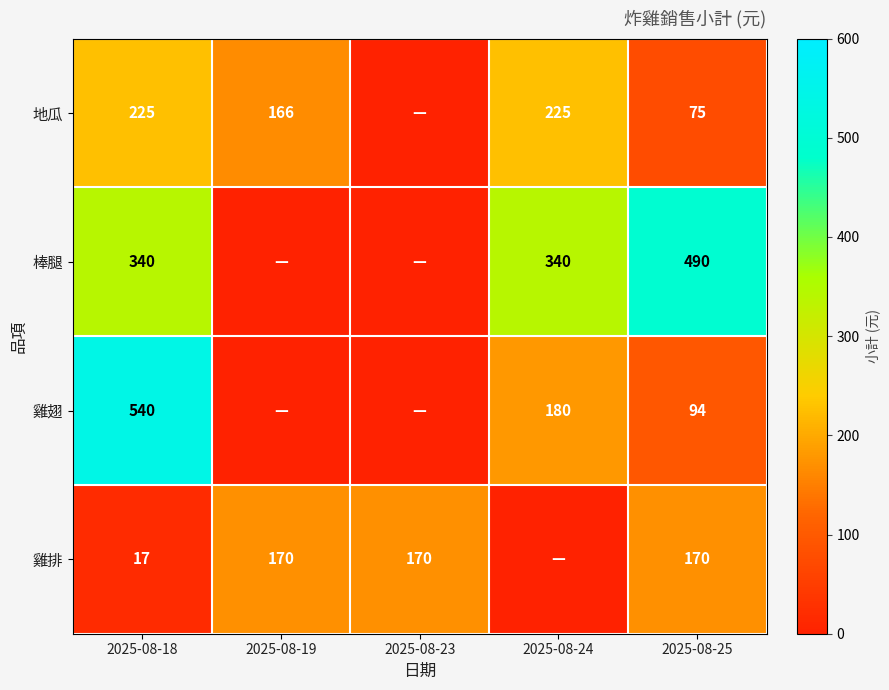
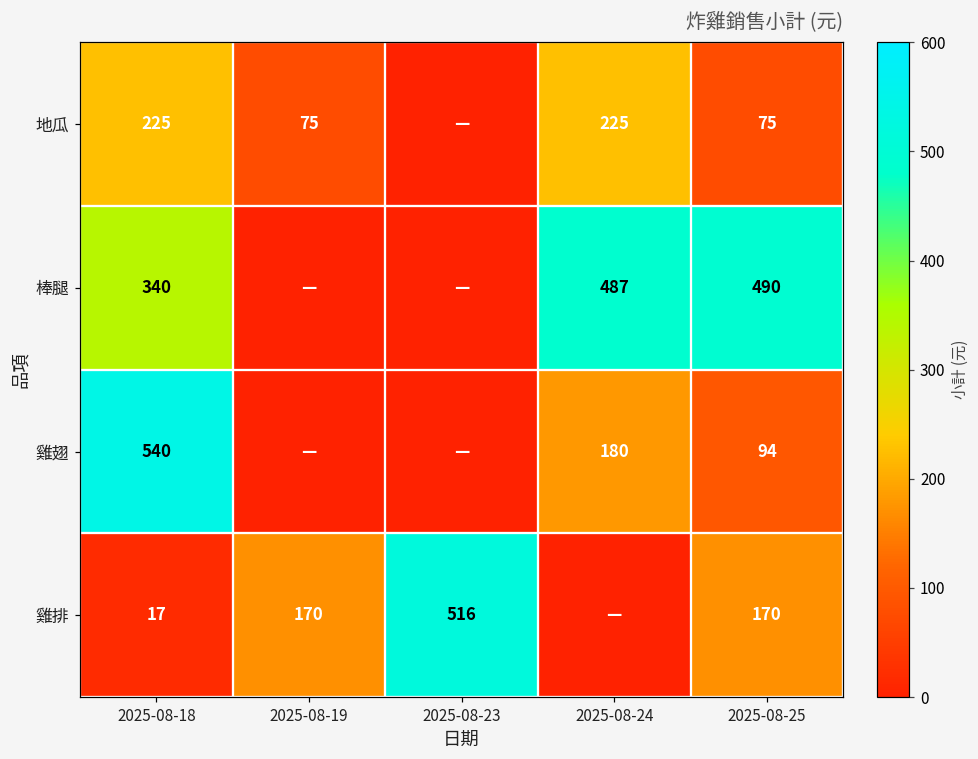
  {
    "地瓜": {
      "2025-08-18": 225,
-     "2025-08-19": 166,
+     "2025-08-19": 75,
      "2025-08-24": 225,
      "2025-08-25": 75
    },
    "棒腿": {
      "2025-08-18": 340,
-     "2025-08-24": 340,
+     "2025-08-24": 487,
      "2025-08-25": 490
    },
    "雞翅": {
      "2025-08-18": 540,
      "2025-08-24": 180,
      "2025-08-25": 94
    },
    "雞排": {
      "2025-08-18": 17,
      "2025-08-19": 170,
-     "2025-08-23": 170,
+     "2025-08-23": 516,
      "2025-08-25": 170
    }
  }
